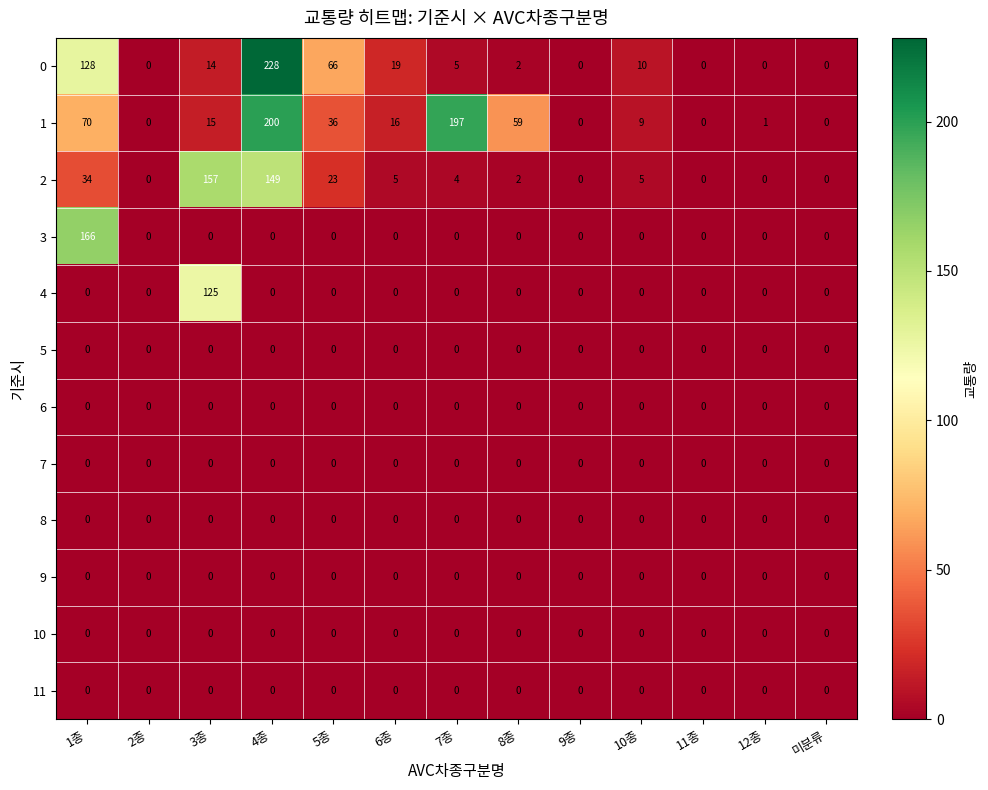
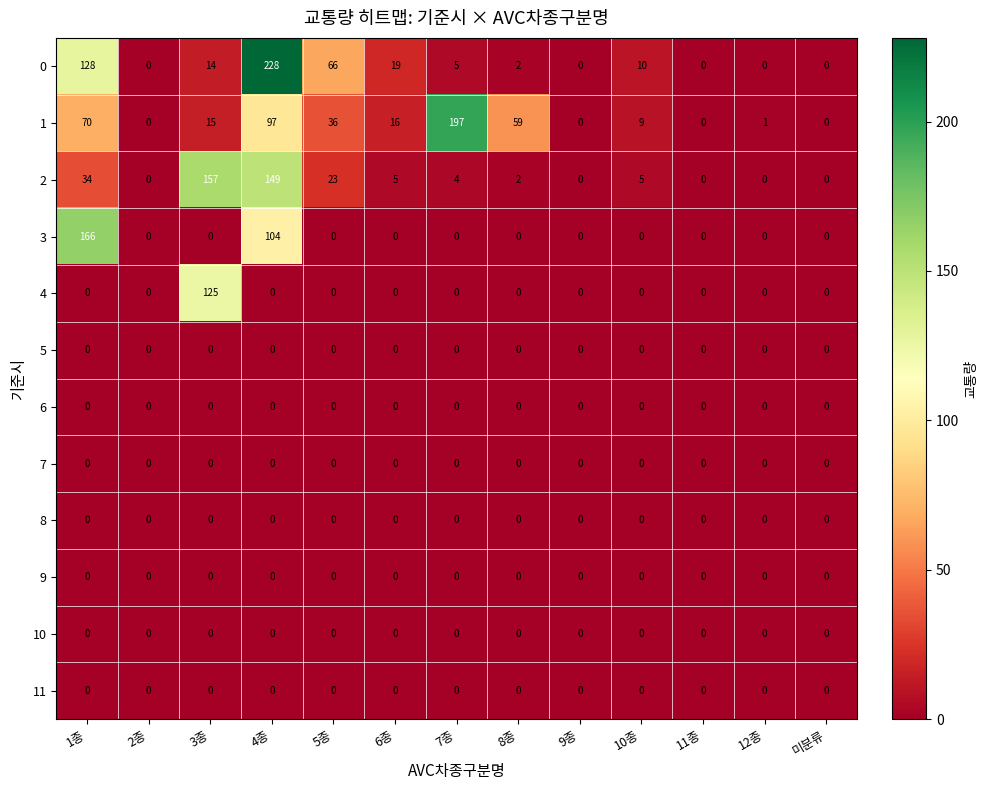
  {
    "0": {
      "1종": 128,
      "2종": 0,
      "3종": 14,
      "4종": 228,
      "5종": 66,
      "6종": 19,
      "7종": 5,
      "8종": 2,
      "9종": 0,
      "10종": 10,
      "11종": 0,
      "12종": 0,
      "미분류": 0
    },
    "1": {
      "1종": 70,
      "2종": 0,
      "3종": 15,
-     "4종": 200,
+     "4종": 97,
      "5종": 36,
      "6종": 16,
      "7종": 197,
      "8종": 59,
      "9종": 0,
      "10종": 9,
      "11종": 0,
      "12종": 1,
      "미분류": 0
    },
    "2": {
      "1종": 34,
      "2종": 0,
      "3종": 157,
      "4종": 149,
      "5종": 23,
      "6종": 5,
      "7종": 4,
      "8종": 2,
      "9종": 0,
      "10종": 5,
      "11종": 0,
      "12종": 0,
      "미분류": 0
    },
    "3": {
      "1종": 166,
      "2종": 0,
      "3종": 0,
-     "4종": 0,
+     "4종": 104,
      "5종": 0,
      "6종": 0,
      "7종": 0,
      "8종": 0,
      "9종": 0,
      "10종": 0,
      "11종": 0,
      "12종": 0,
      "미분류": 0
    },
    "4": {
      "1종": 0,
      "2종": 0,
      "3종": 125,
      "4종": 0,
      "5종": 0,
      "6종": 0,
      "7종": 0,
      "8종": 0,
      "9종": 0,
      "10종": 0,
      "11종": 0,
      "12종": 0,
      "미분류": 0
    },
    "5": {
      "1종": 0,
      "2종": 0,
      "3종": 0,
      "4종": 0,
      "5종": 0,
      "6종": 0,
      "7종": 0,
      "8종": 0,
      "9종": 0,
      "10종": 0,
      "11종": 0,
      "12종": 0,
      "미분류": 0
    },
    "6": {
      "1종": 0,
      "2종": 0,
      "3종": 0,
      "4종": 0,
      "5종": 0,
      "6종": 0,
      "7종": 0,
      "8종": 0,
      "9종": 0,
      "10종": 0,
      "11종": 0,
      "12종": 0,
      "미분류": 0
    },
    "7": {
      "1종": 0,
      "2종": 0,
      "3종": 0,
      "4종": 0,
      "5종": 0,
      "6종": 0,
      "7종": 0,
      "8종": 0,
      "9종": 0,
      "10종": 0,
      "11종": 0,
      "12종": 0,
      "미분류": 0
    },
    "8": {
      "1종": 0,
      "2종": 0,
      "3종": 0,
      "4종": 0,
      "5종": 0,
      "6종": 0,
      "7종": 0,
      "8종": 0,
      "9종": 0,
      "10종": 0,
      "11종": 0,
      "12종": 0,
      "미분류": 0
    },
    "9": {
      "1종": 0,
      "2종": 0,
      "3종": 0,
      "4종": 0,
      "5종": 0,
      "6종": 0,
      "7종": 0,
      "8종": 0,
      "9종": 0,
      "10종": 0,
      "11종": 0,
      "12종": 0,
      "미분류": 0
    },
    "10": {
      "1종": 0,
      "2종": 0,
      "3종": 0,
      "4종": 0,
      "5종": 0,
      "6종": 0,
      "7종": 0,
      "8종": 0,
      "9종": 0,
      "10종": 0,
      "11종": 0,
      "12종": 0,
      "미분류": 0
    },
    "11": {
      "1종": 0,
      "2종": 0,
      "3종": 0,
      "4종": 0,
      "5종": 0,
      "6종": 0,
      "7종": 0,
      "8종": 0,
      "9종": 0,
      "10종": 0,
      "11종": 0,
      "12종": 0,
      "미분류": 0
    }
  }
